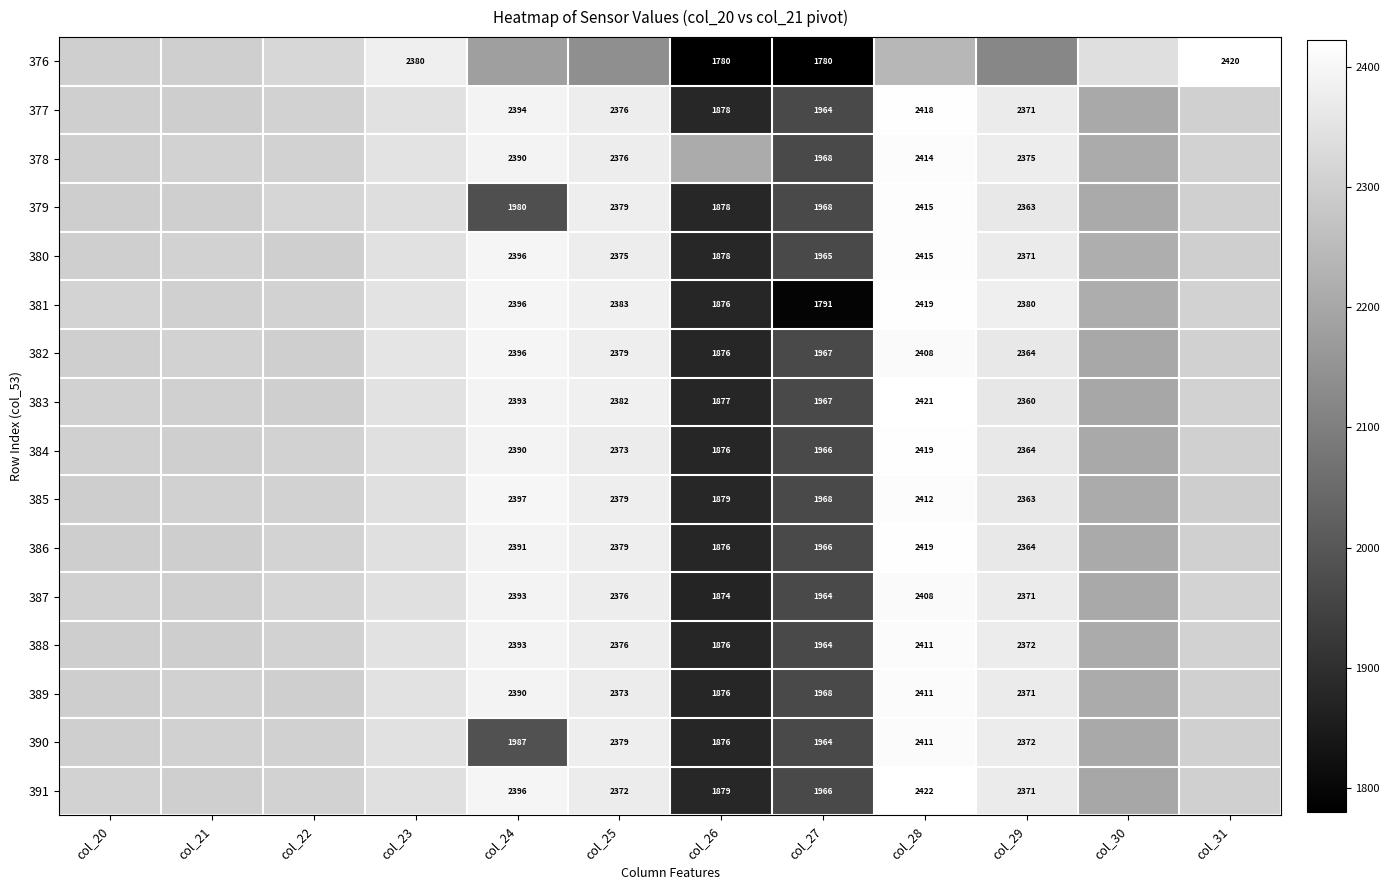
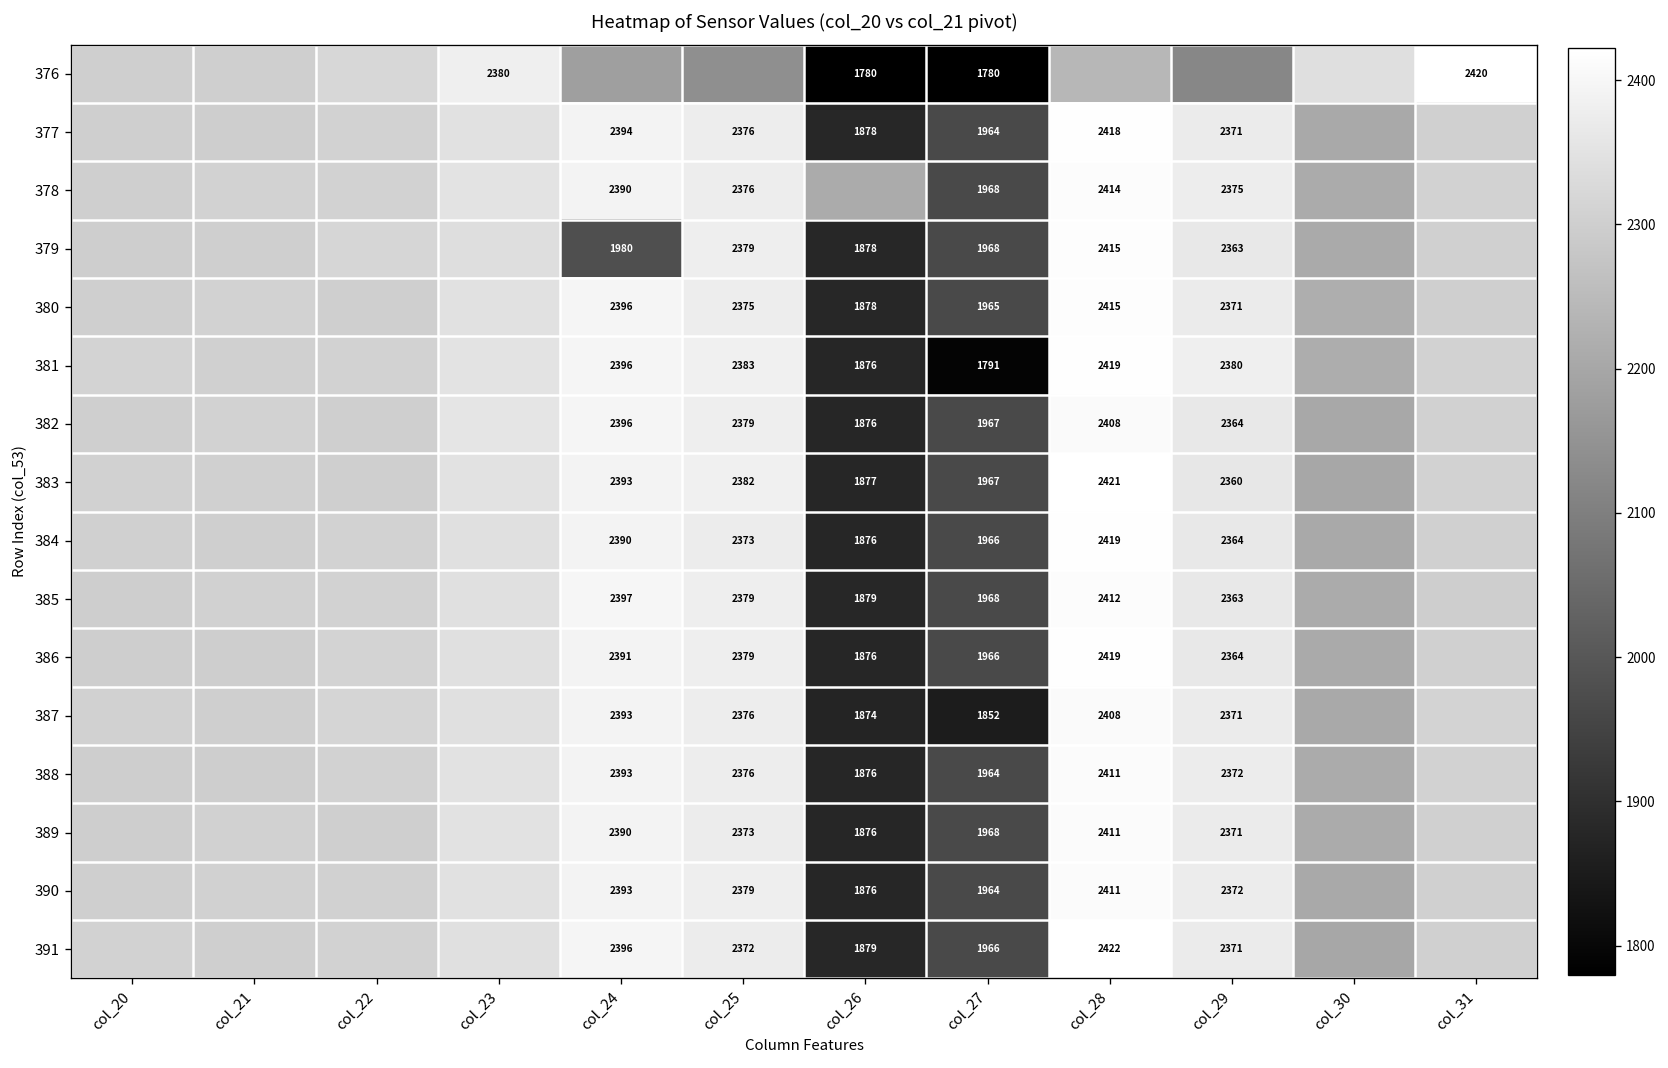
  {
    "376": {
      "col_23": 2380,
      "col_26": 1780,
      "col_27": 1780,
      "col_31": 2420
    },
    "377": {
      "col_24": 2394,
      "col_25": 2376,
      "col_26": 1878,
      "col_27": 1964,
      "col_28": 2418,
      "col_29": 2371
    },
    "378": {
      "col_24": 2390,
      "col_25": 2376,
      "col_27": 1968,
      "col_28": 2414,
      "col_29": 2375
    },
    "379": {
      "col_24": 1980,
      "col_25": 2379,
      "col_26": 1878,
      "col_27": 1968,
      "col_28": 2415,
      "col_29": 2363
    },
    "380": {
      "col_24": 2396,
      "col_25": 2375,
      "col_26": 1878,
      "col_27": 1965,
      "col_28": 2415,
      "col_29": 2371
    },
    "381": {
      "col_24": 2396,
      "col_25": 2383,
      "col_26": 1876,
      "col_27": 1791,
      "col_28": 2419,
      "col_29": 2380
    },
    "382": {
      "col_24": 2396,
      "col_25": 2379,
      "col_26": 1876,
      "col_27": 1967,
      "col_28": 2408,
      "col_29": 2364
    },
    "383": {
      "col_24": 2393,
      "col_25": 2382,
      "col_26": 1877,
      "col_27": 1967,
      "col_28": 2421,
      "col_29": 2360
    },
    "384": {
      "col_24": 2390,
      "col_25": 2373,
      "col_26": 1876,
      "col_27": 1966,
      "col_28": 2419,
      "col_29": 2364
    },
    "385": {
      "col_24": 2397,
      "col_25": 2379,
      "col_26": 1879,
      "col_27": 1968,
      "col_28": 2412,
      "col_29": 2363
    },
    "386": {
      "col_24": 2391,
      "col_25": 2379,
      "col_26": 1876,
      "col_27": 1966,
      "col_28": 2419,
      "col_29": 2364
    },
    "387": {
      "col_24": 2393,
      "col_25": 2376,
      "col_26": 1874,
-     "col_27": 1964,
+     "col_27": 1852,
      "col_28": 2408,
      "col_29": 2371
    },
    "388": {
      "col_24": 2393,
      "col_25": 2376,
      "col_26": 1876,
      "col_27": 1964,
      "col_28": 2411,
      "col_29": 2372
    },
    "389": {
      "col_24": 2390,
      "col_25": 2373,
      "col_26": 1876,
      "col_27": 1968,
      "col_28": 2411,
      "col_29": 2371
    },
    "390": {
-     "col_24": 1987,
+     "col_24": 2393,
      "col_25": 2379,
      "col_26": 1876,
      "col_27": 1964,
      "col_28": 2411,
      "col_29": 2372
    },
    "391": {
      "col_24": 2396,
      "col_25": 2372,
      "col_26": 1879,
      "col_27": 1966,
      "col_28": 2422,
      "col_29": 2371
    }
  }
